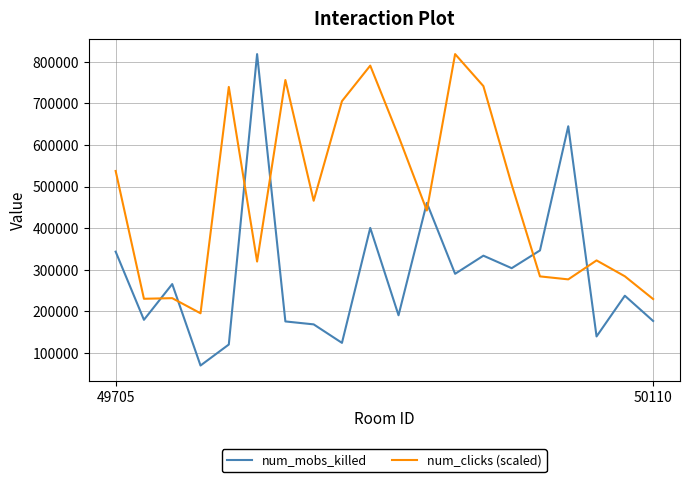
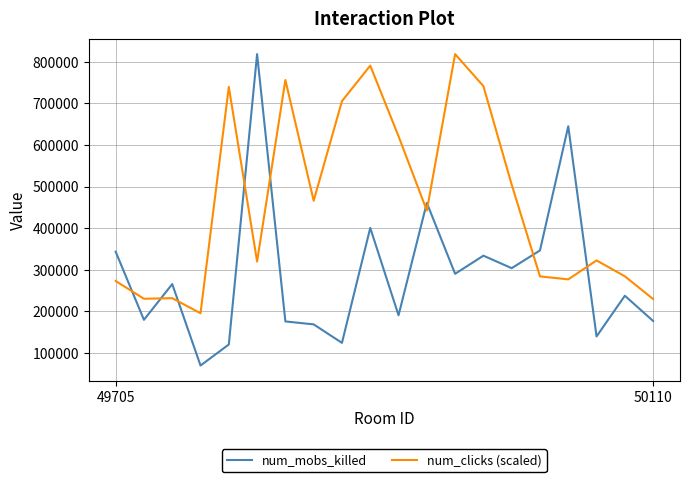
  {
    "num_mobs_killed": {
      "49705": 340000,
      "50110": 180000
    },
    "num_clicks (scaled)": {
-     "49705": 540000,
+     "49705": 270000,
      "50110": 230000
    }
  }
